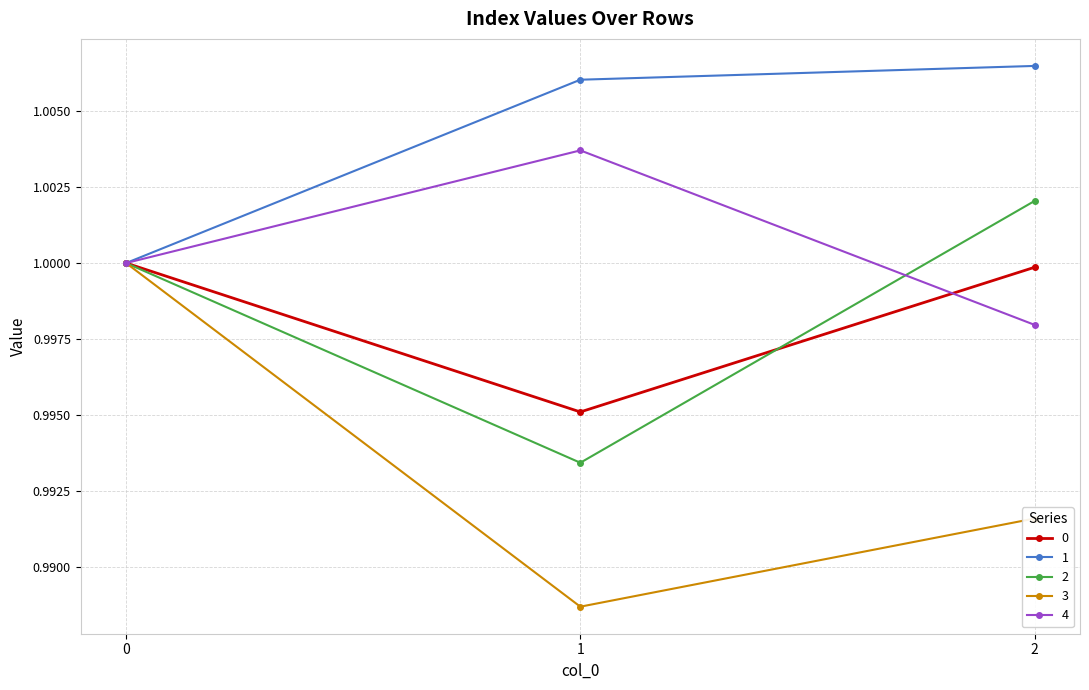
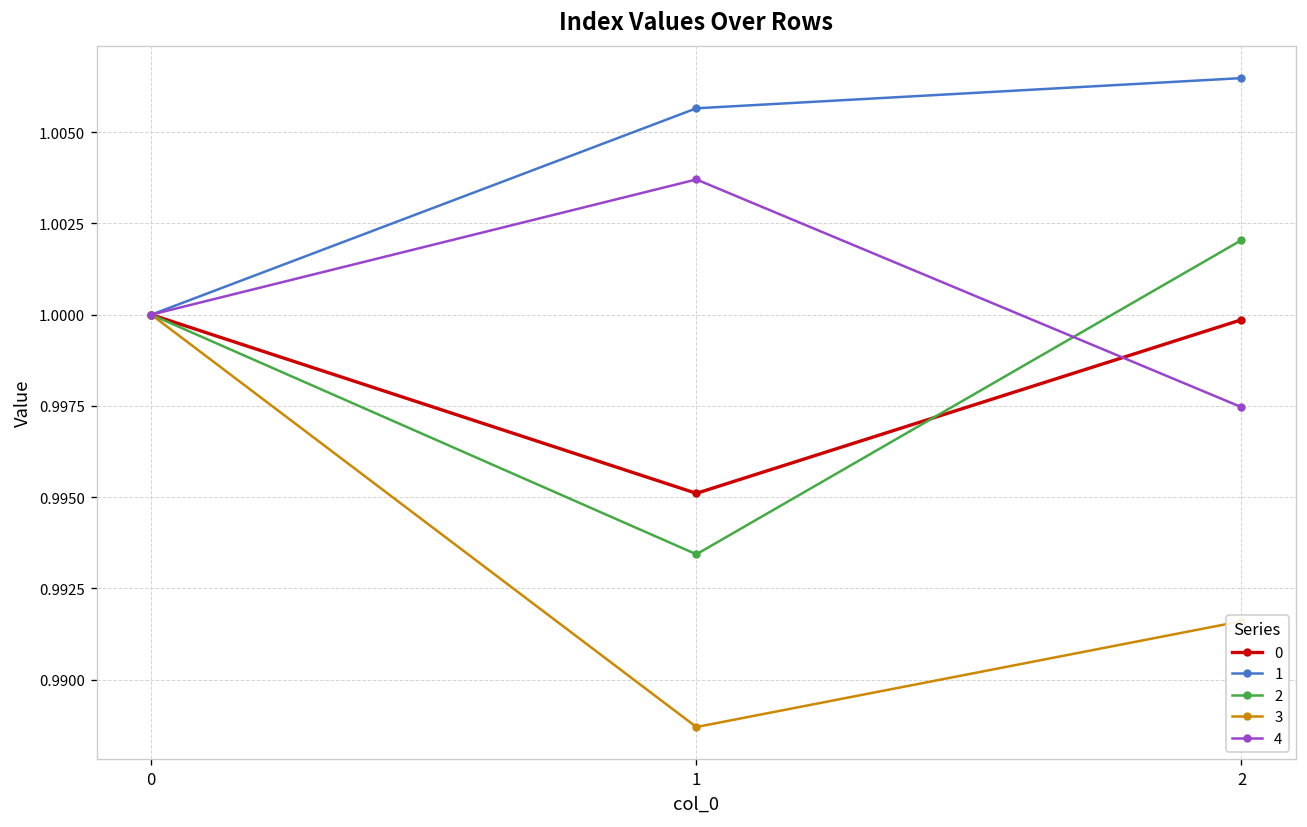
  {
    "0": {
      "1": 0.9951,
      "2": 0.9999
    },
    "1": {
-     "1": 1.0060,
+     "1": 1.0057,
      "2": 1.0065
    },
    "2": {
      "1": 0.9934,
      "2": 1.0020
    },
    "3": {
      "1": 0.9887
    },
    "4": {
      "1": 1.0037,
-     "2": 0.9980
+     "2": 0.9975
    }
  }
